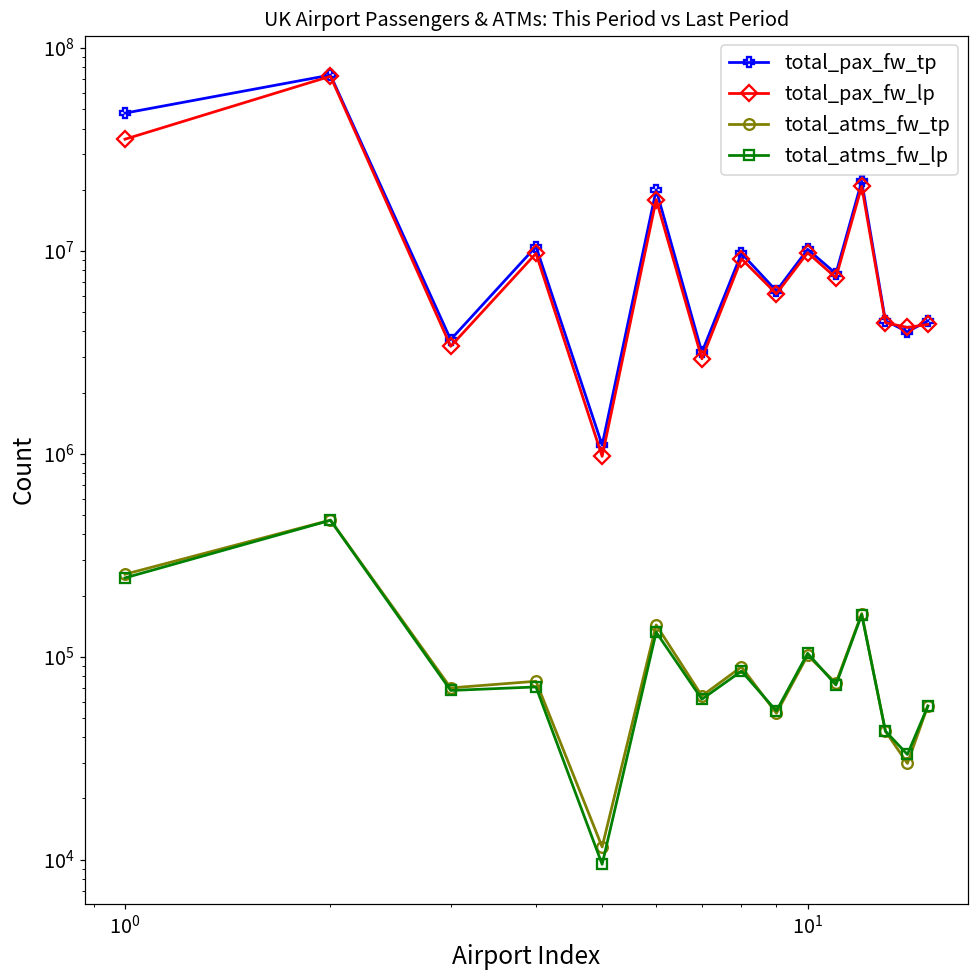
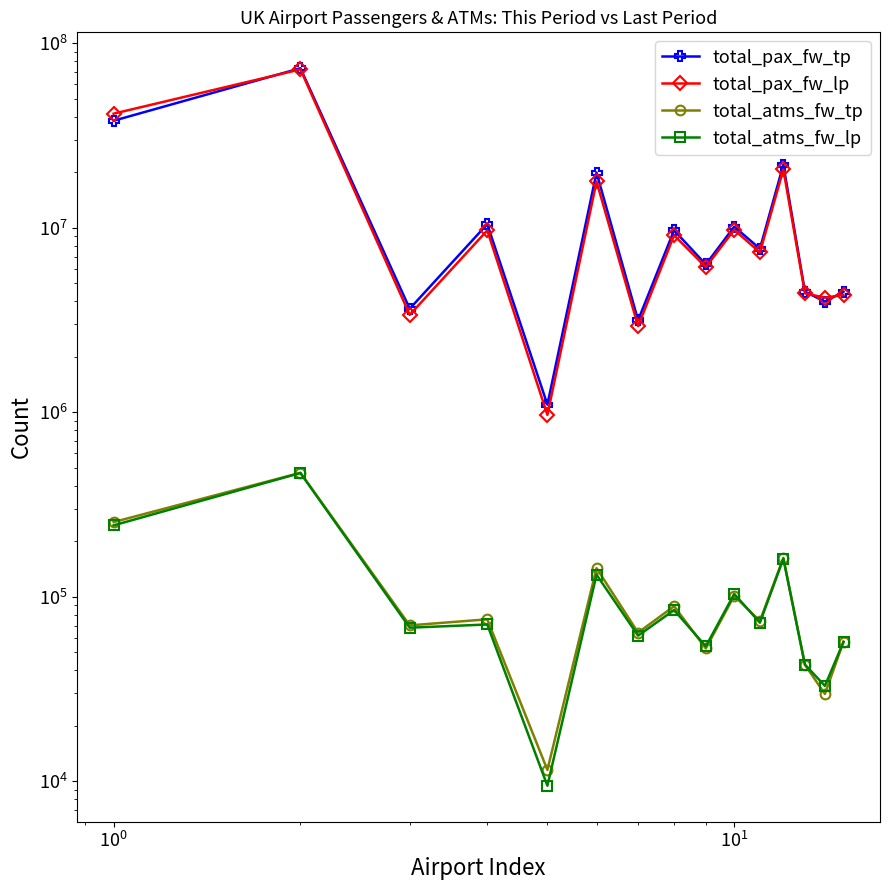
  {
    "total_pax_fw_tp": {
-     "10^0": 48000000,
+     "10^0": 38000000,
      "10^1": 10000000
    },
    "total_pax_fw_lp": {
-     "10^0": 35000000,
+     "10^0": 42000000,
      "10^1": 10000000
    },
    "total_atms_fw_tp": {
      "10^0": 250000
    },
    "total_atms_fw_lp": {
      "10^0": 240000
    }
  }
